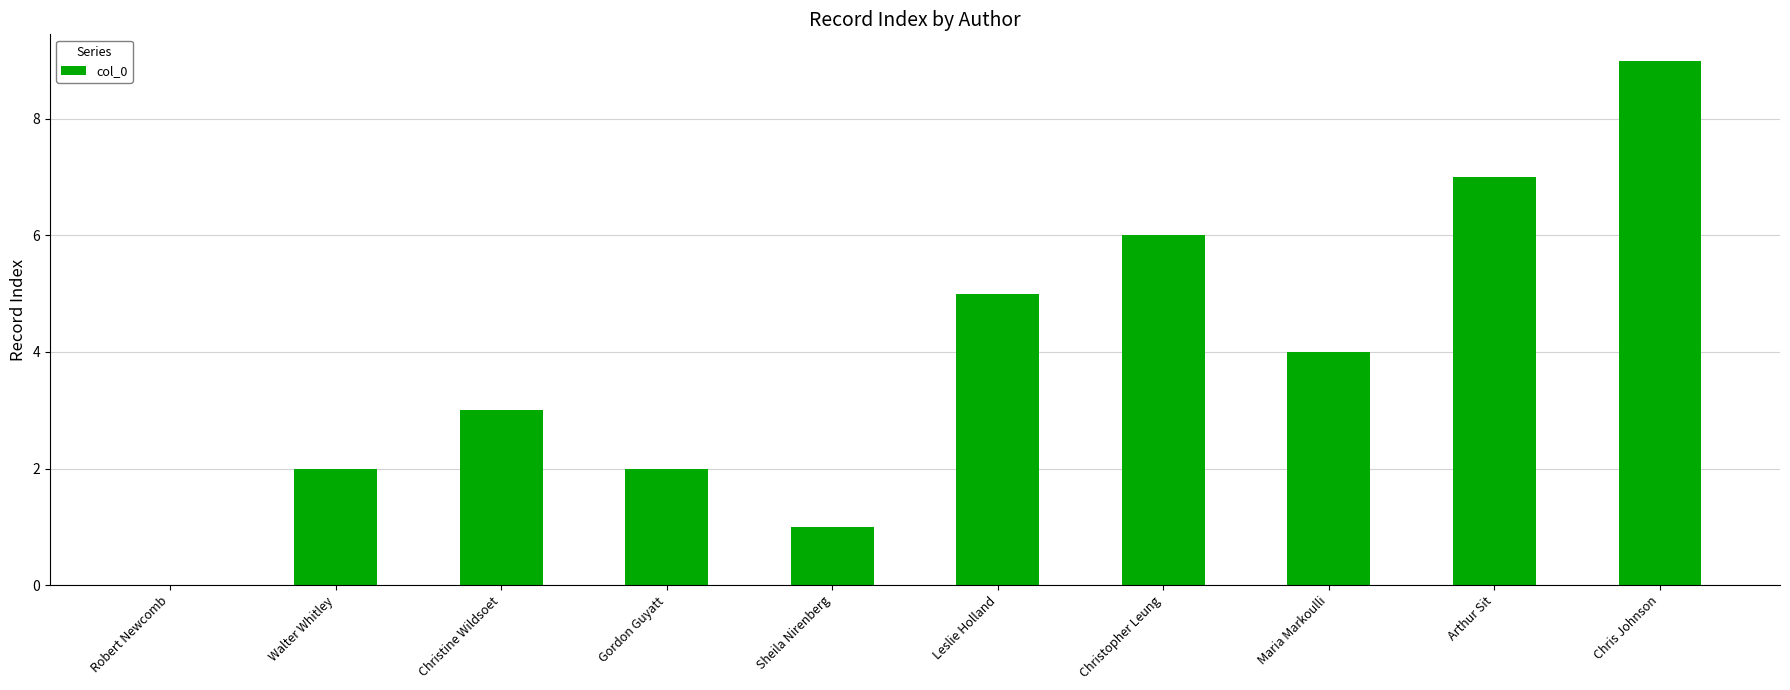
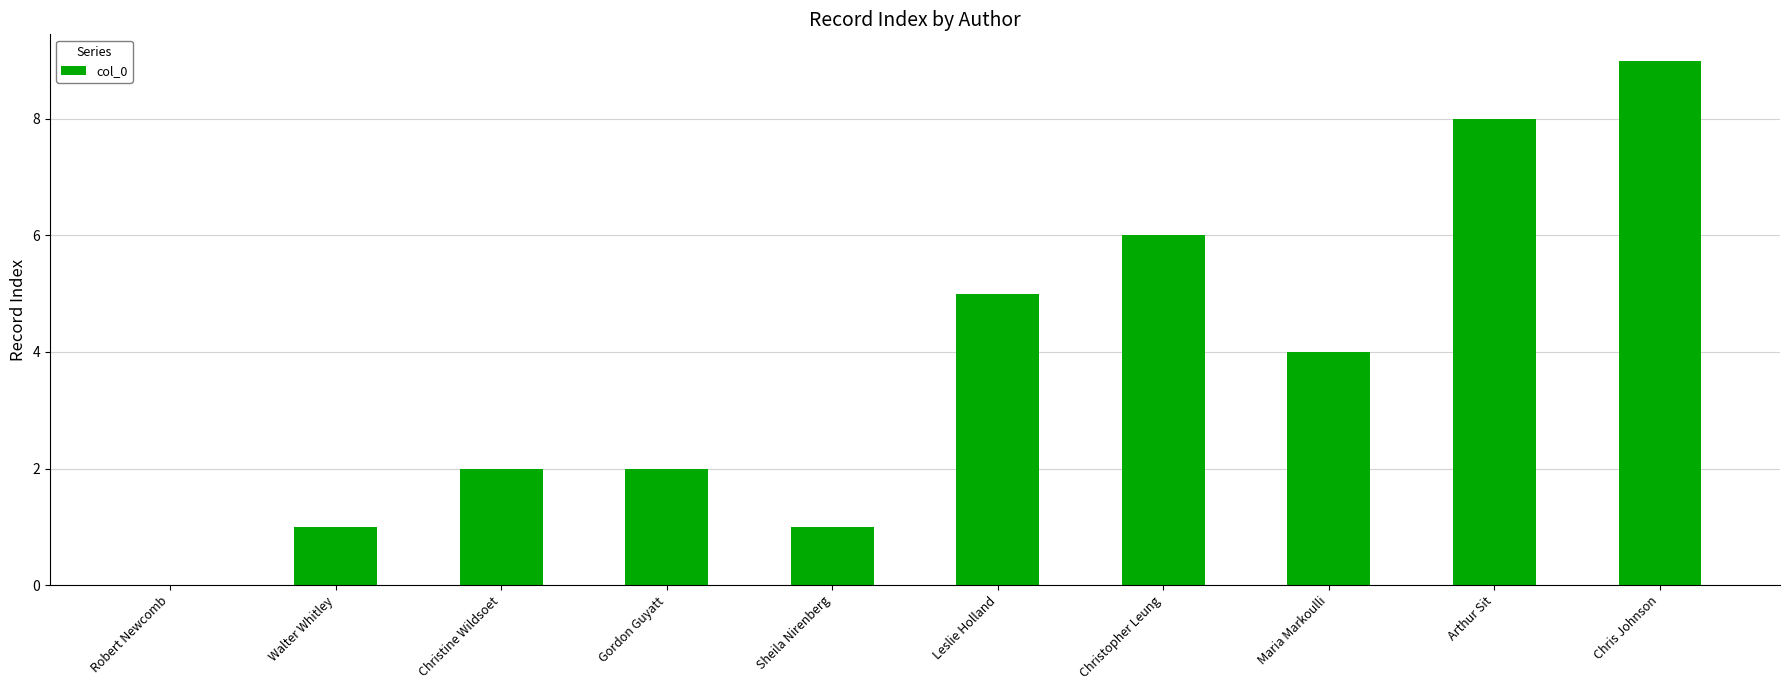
  {
    "Robert Newcomb": 0,
-   "Walter Whitley": 2,
-   "Christine Wildsoet": 3,
+   "Walter Whitley": 1,
+   "Christine Wildsoet": 2,
    "Gordon Guyatt": 2,
    "Sheila Nirenberg": 1,
    "Leslie Holland": 5,
    "Christopher Leung": 6,
    "Maria Markoulli": 4,
-   "Arthur Sit": 7,
+   "Arthur Sit": 8,
    "Chris Johnson": 9
  }
